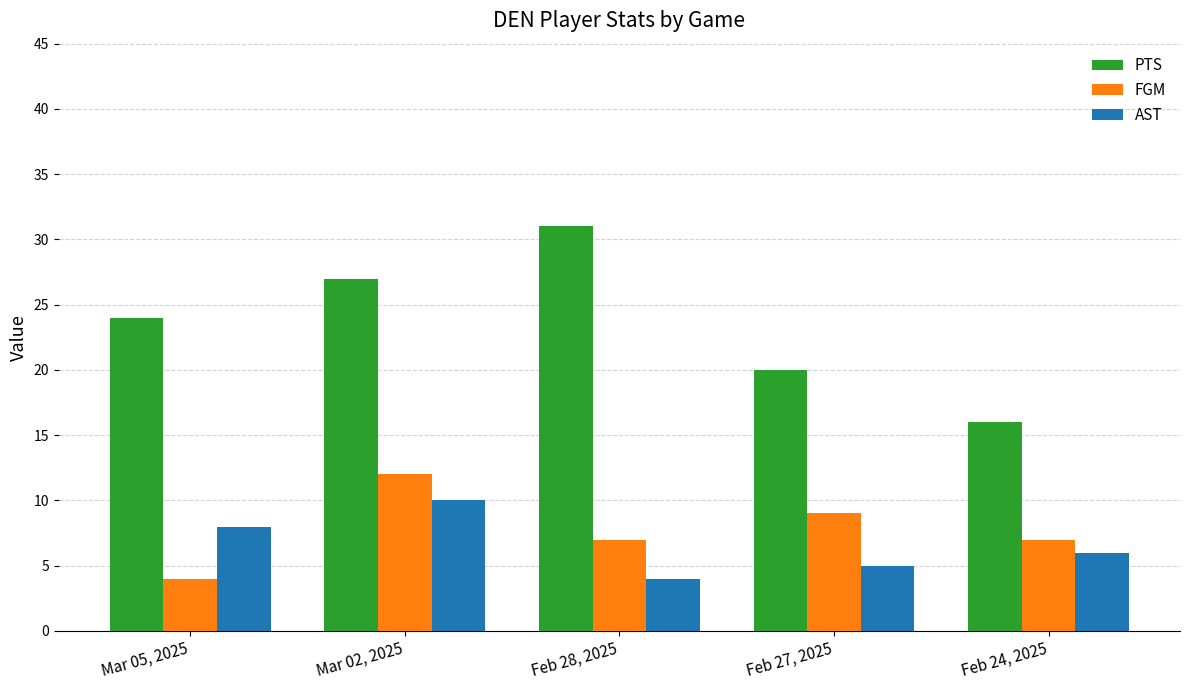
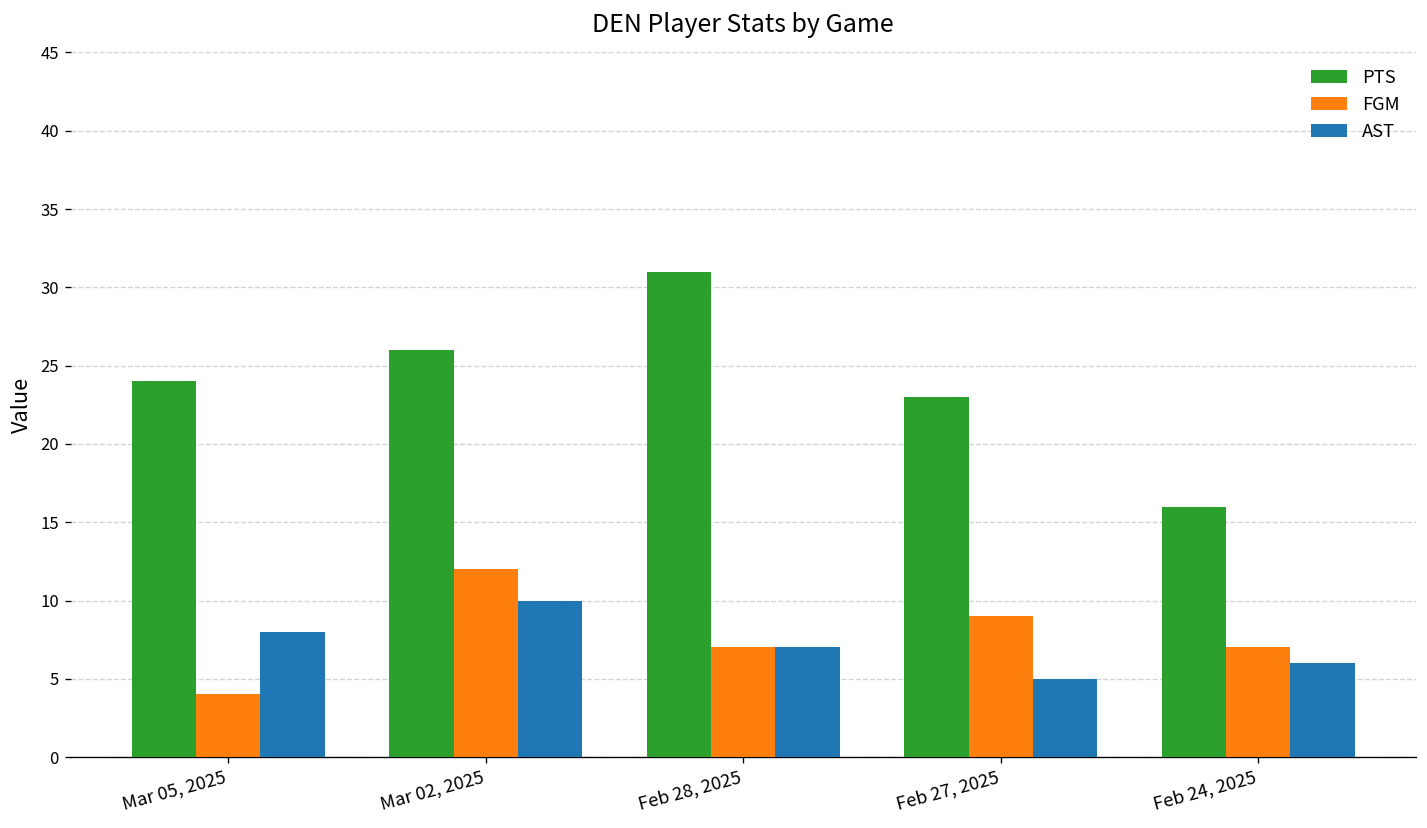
  {
    "PTS": {
      "Mar 05, 2025": 24,
-     "Mar 02, 2025": 27,
+     "Mar 02, 2025": 26,
      "Feb 28, 2025": 31,
-     "Feb 27, 2025": 20,
+     "Feb 27, 2025": 23,
      "Feb 24, 2025": 16
    },
    "FGM": {
      "Mar 05, 2025": 4,
      "Mar 02, 2025": 12,
      "Feb 28, 2025": 7,
      "Feb 27, 2025": 9,
      "Feb 24, 2025": 7
    },
    "AST": {
      "Mar 05, 2025": 8,
      "Mar 02, 2025": 10,
-     "Feb 28, 2025": 4,
+     "Feb 28, 2025": 7,
      "Feb 27, 2025": 5,
      "Feb 24, 2025": 6
    }
  }
